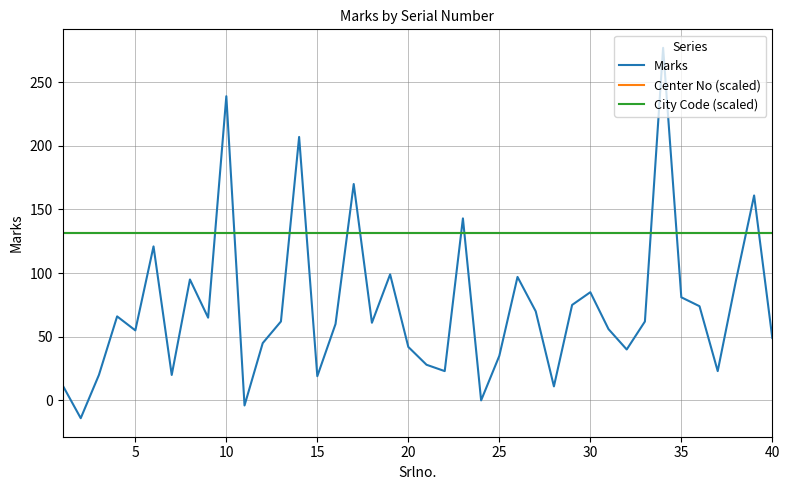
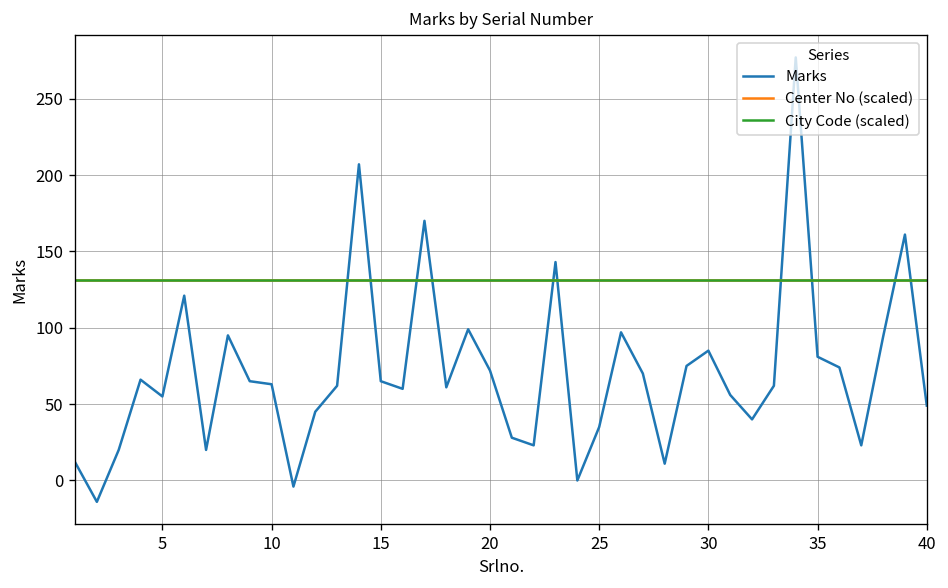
  {
    "Marks": {
      "5": 55,
-     "10": 239,
-     "15": 19,
-     "20": 42,
+     "10": 63,
+     "15": 65,
+     "20": 72,
      "25": 35,
      "30": 85,
      "35": 81,
      "40": 49
    },
    "City Code (scaled)": {
      "5": 132,
      "10": 132,
      "15": 132,
      "20": 132,
      "25": 132,
      "30": 132,
      "35": 132,
      "40": 132
    }
  }
